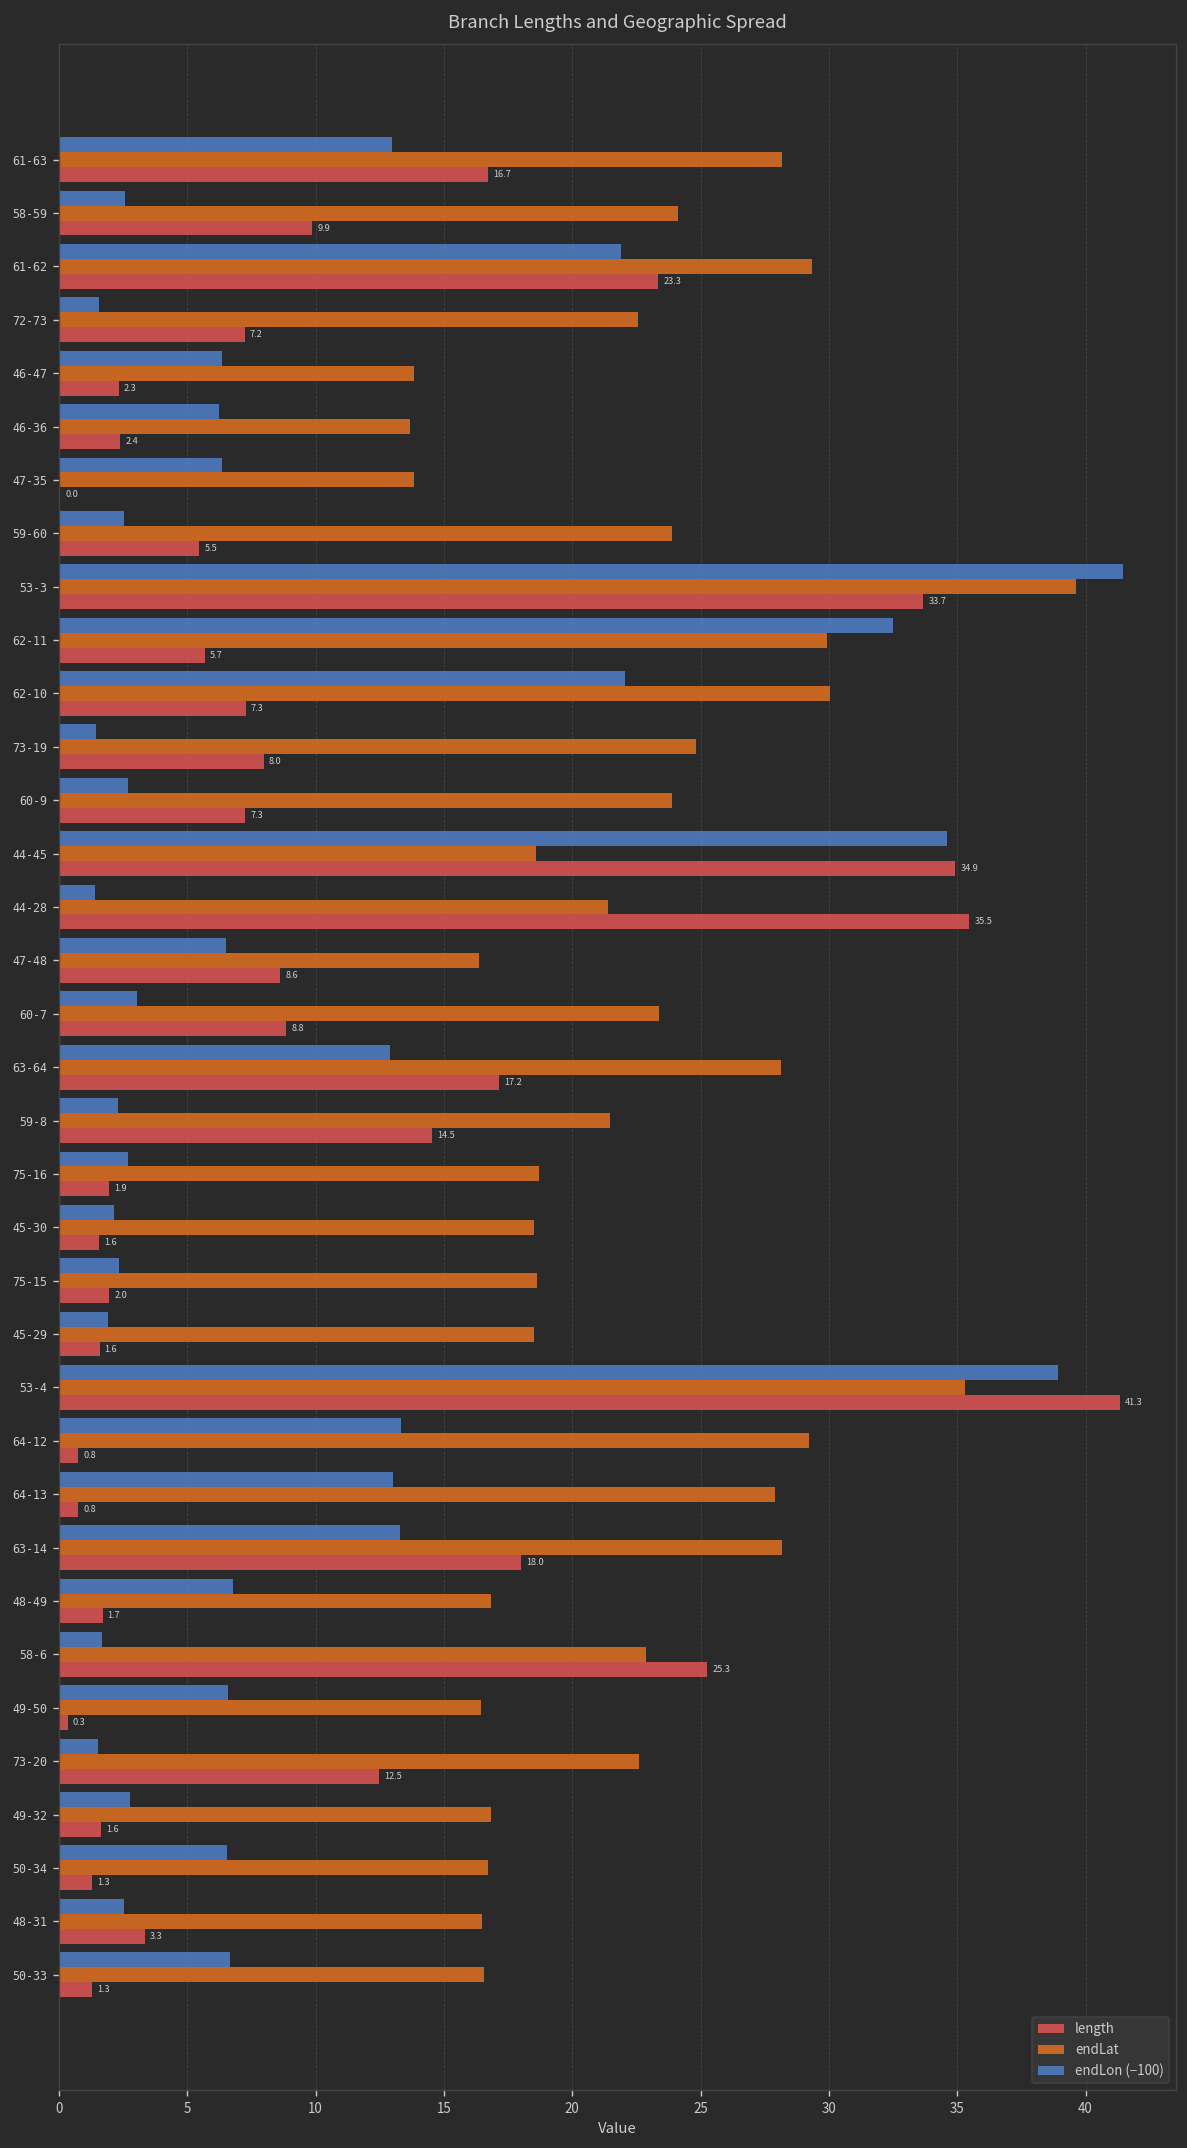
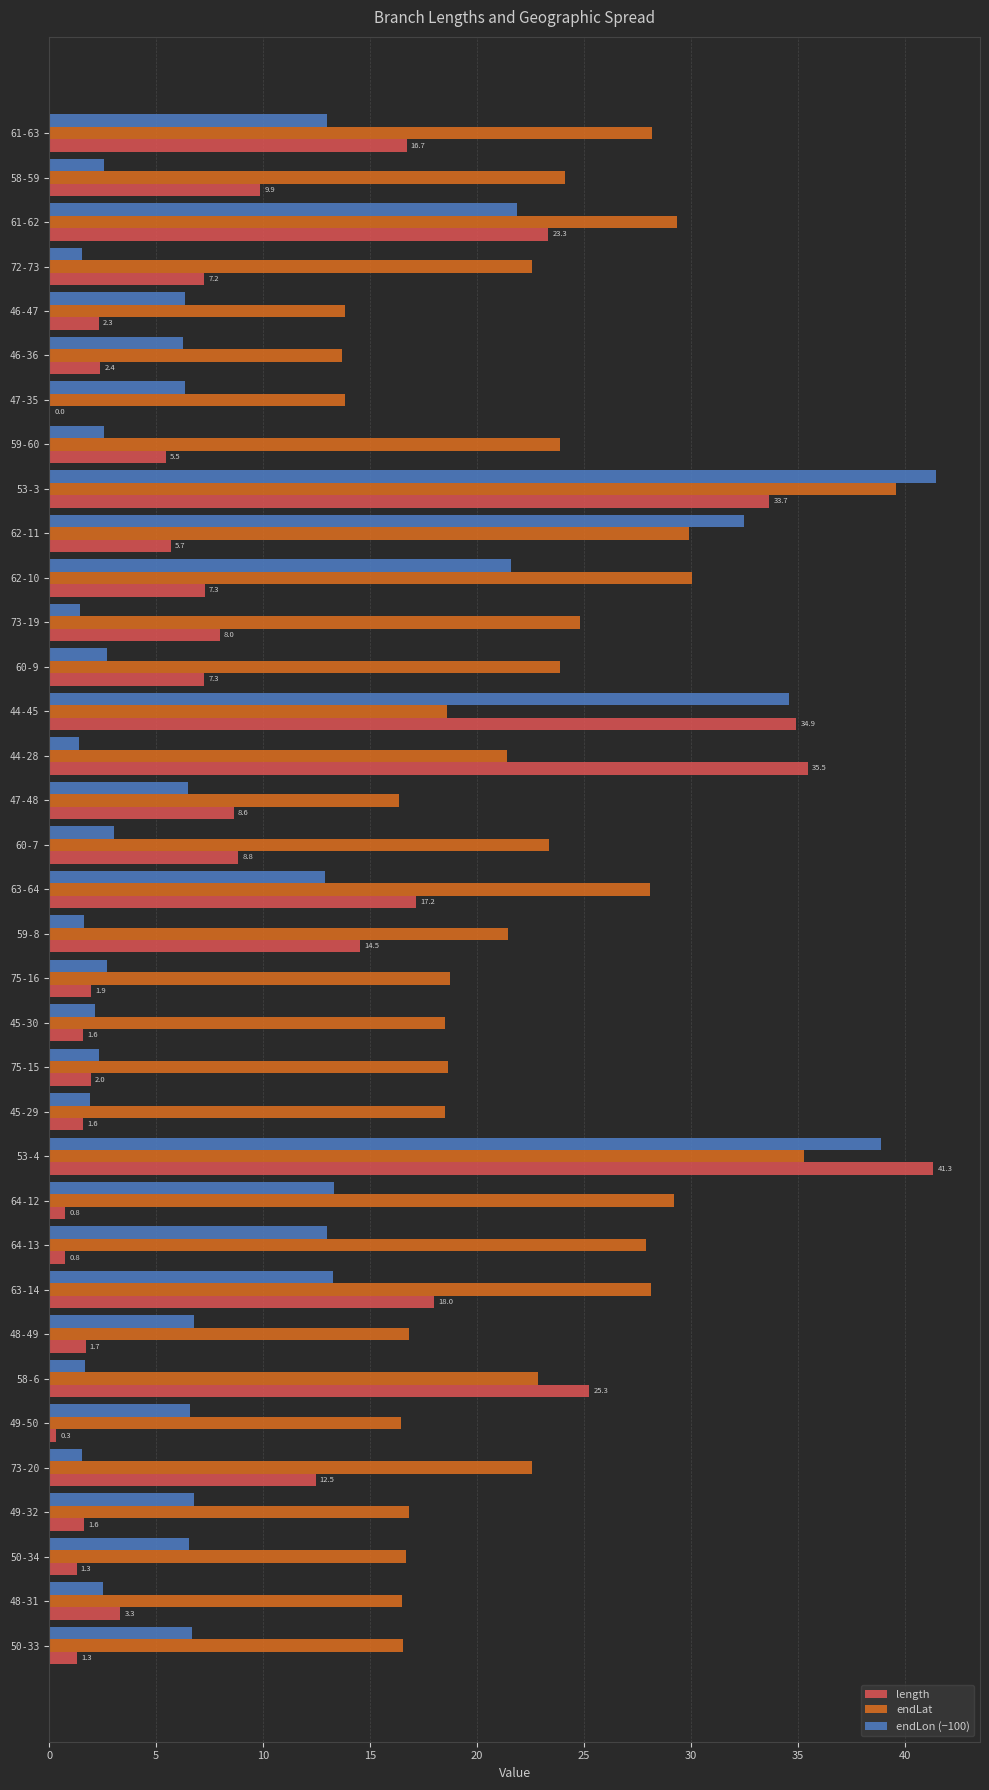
  {
    "endLon (−100)": {
      "61-63": 13.0,
      "58-59": 2.6,
      "61-62": 21.9,
      "72-73": 1.6,
      "46-47": 6.3,
      "46-36": 6.2,
      "47-35": 6.3,
      "59-60": 2.5,
      "53-3": 41.5,
      "62-11": 32.5,
-     "62-10": 22.0,
+     "62-10": 21.6,
      "73-19": 1.4,
      "60-9": 2.7,
      "44-45": 34.6,
      "44-28": 1.4,
      "47-48": 6.5,
      "60-7": 3.0,
      "63-64": 12.9,
-     "59-8": 2.3,
+     "59-8": 1.6,
      "75-16": 2.7,
      "45-30": 2.2,
      "75-15": 2.3,
      "45-29": 1.9,
      "53-4": 38.9,
      "64-12": 13.3,
      "64-13": 13.0,
      "63-14": 13.3,
      "48-49": 6.8,
      "49-50": 6.6,
      "73-20": 1.5,
-     "49-32": 2.8,
+     "49-32": 6.8,
      "50-34": 6.5,
      "48-31": 2.5,
      "50-33": 6.7
    }
  }
